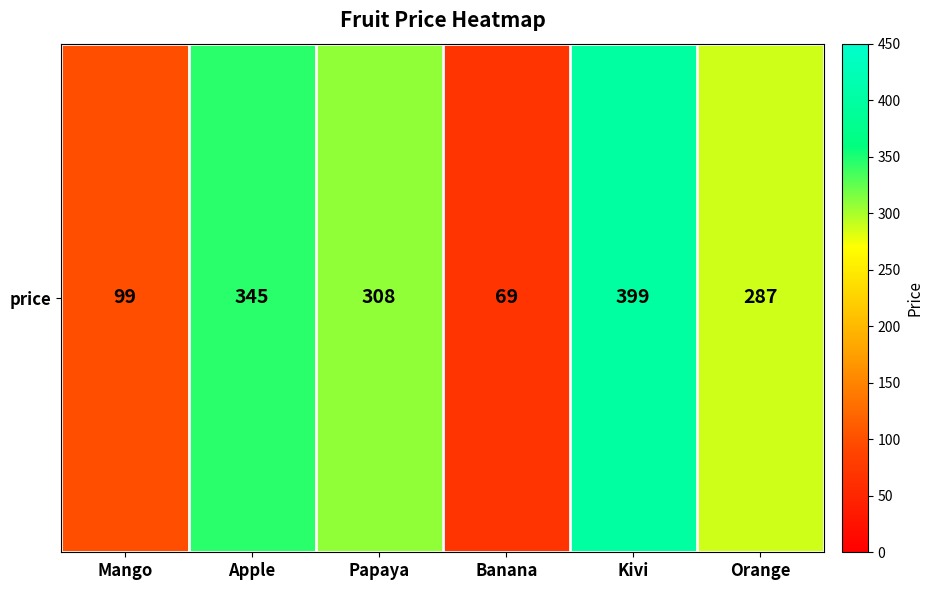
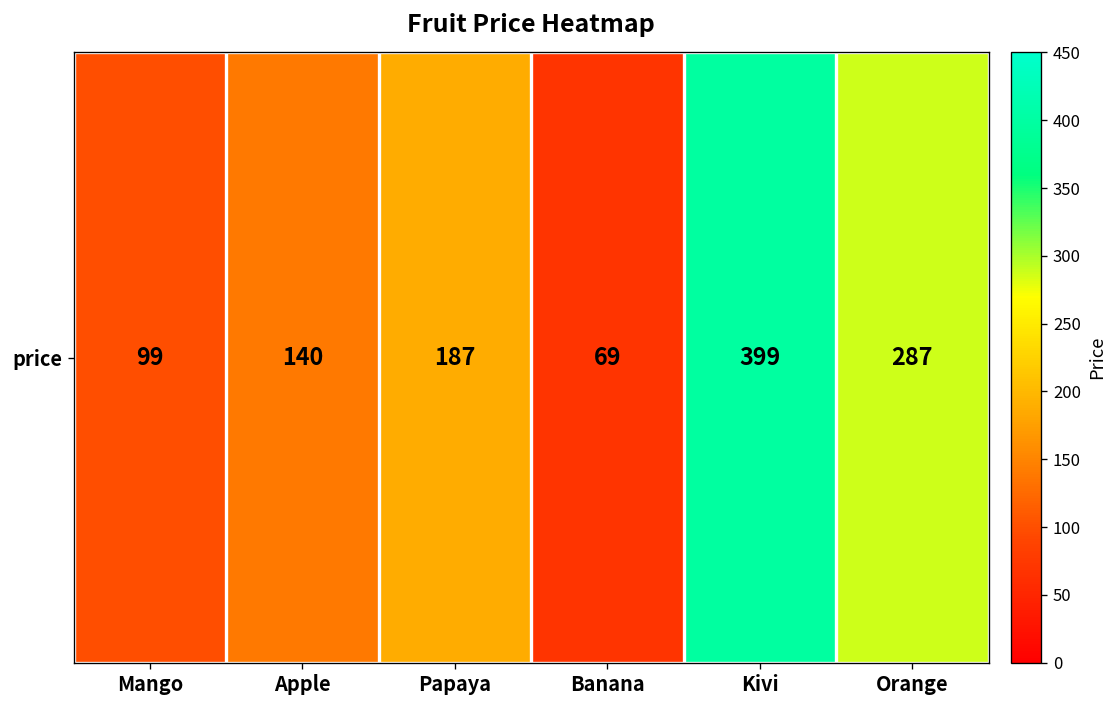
  {
    "price": {
      "Mango": 99,
-     "Apple": 345,
-     "Papaya": 308,
+     "Apple": 140,
+     "Papaya": 187,
      "Banana": 69,
      "Kivi": 399,
      "Orange": 287
    }
  }
